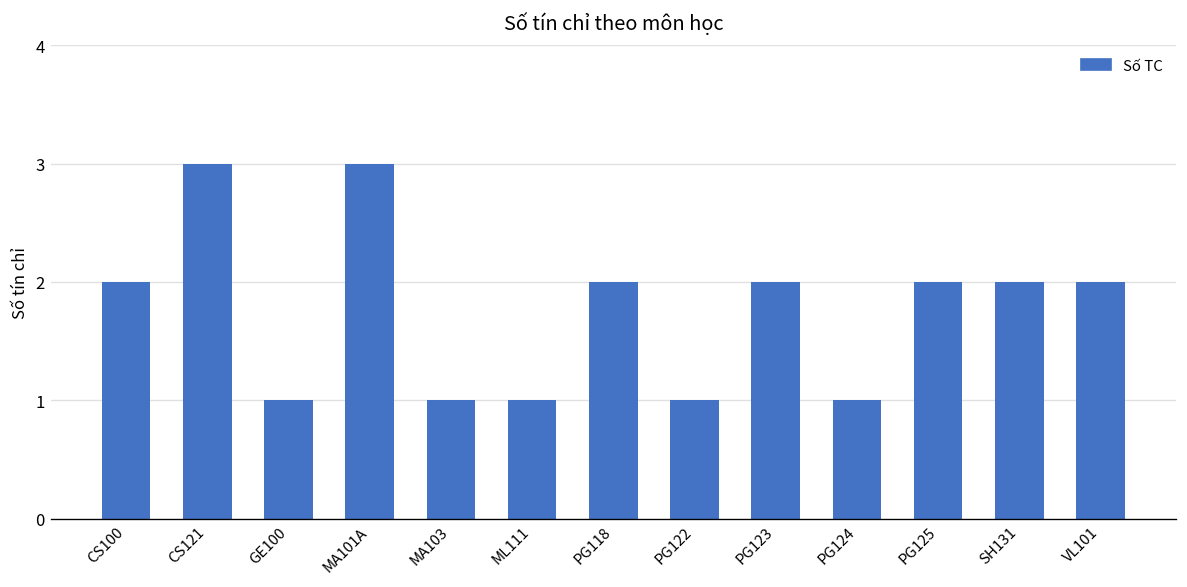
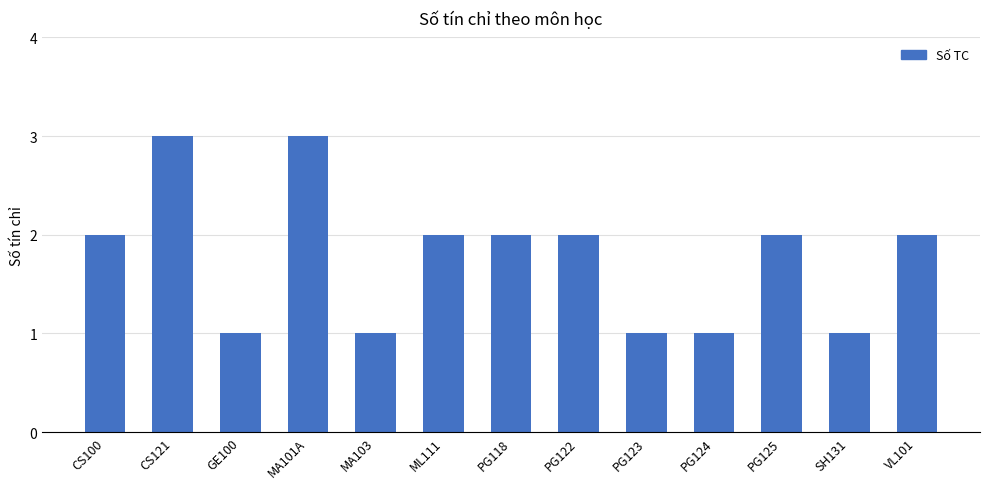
  {
    "CS100": 2,
    "CS121": 3,
    "GE100": 1,
    "MA101A": 3,
    "MA103": 1,
-   "ML111": 1,
+   "ML111": 2,
    "PG118": 2,
-   "PG122": 1,
-   "PG123": 2,
+   "PG122": 2,
+   "PG123": 1,
    "PG124": 1,
    "PG125": 2,
-   "SH131": 2,
+   "SH131": 1,
    "VL101": 2
  }
